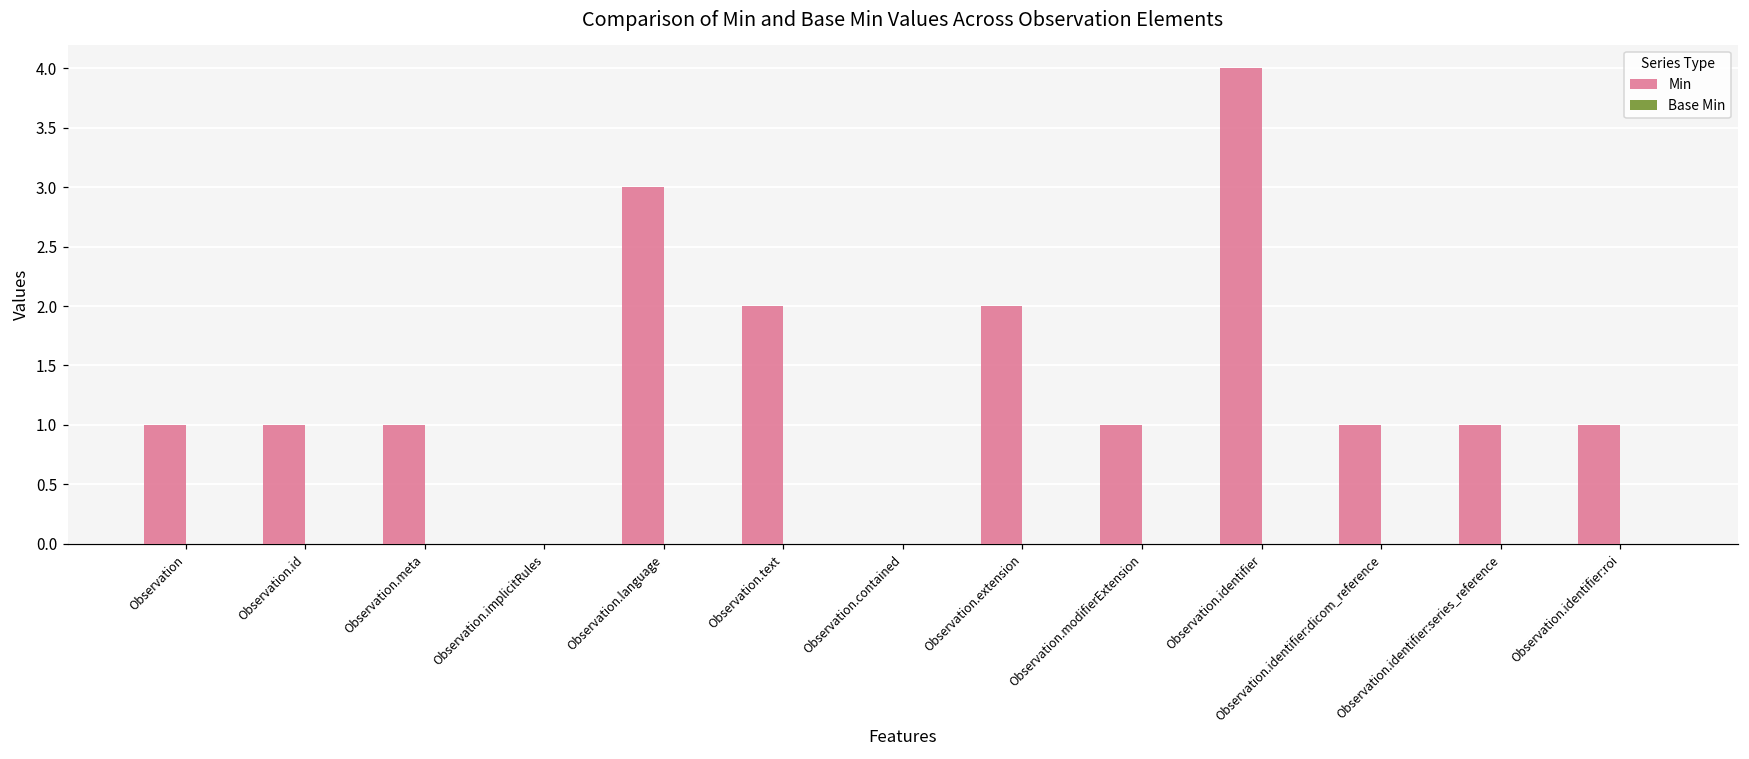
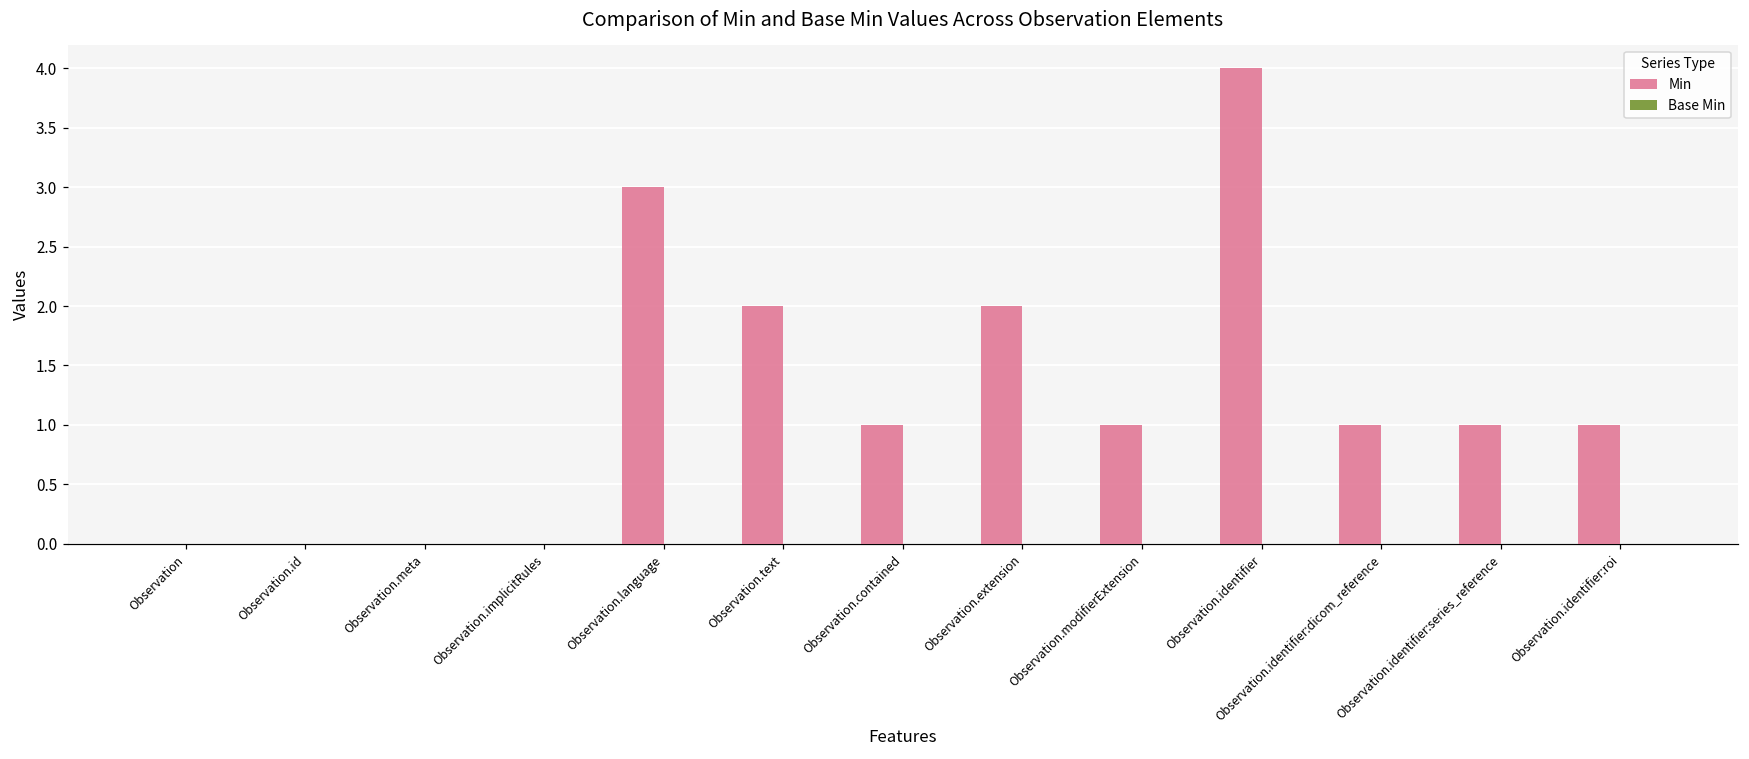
  {
    "Min": {
-     "Observation": 1,
-     "Observation.id": 1,
-     "Observation.meta": 1,
+     "Observation": 0,
+     "Observation.id": 0,
+     "Observation.meta": 0,
      "Observation.implicitRules": 0,
      "Observation.language": 3,
      "Observation.text": 2,
-     "Observation.contained": 0,
+     "Observation.contained": 1,
      "Observation.extension": 2,
      "Observation.modifierExtension": 1,
      "Observation.identifier": 4,
      "Observation.identifier:dicom_reference": 1,
      "Observation.identifier:series_reference": 1,
      "Observation.identifier:roi": 1
    },
    "Base Min": {
      "Observation": 0,
      "Observation.id": 0,
      "Observation.meta": 0,
      "Observation.implicitRules": 0,
      "Observation.language": 0,
      "Observation.text": 0,
      "Observation.contained": 0,
      "Observation.extension": 0,
      "Observation.modifierExtension": 0,
      "Observation.identifier": 0,
      "Observation.identifier:dicom_reference": 0,
      "Observation.identifier:series_reference": 0,
      "Observation.identifier:roi": 0
    }
  }
